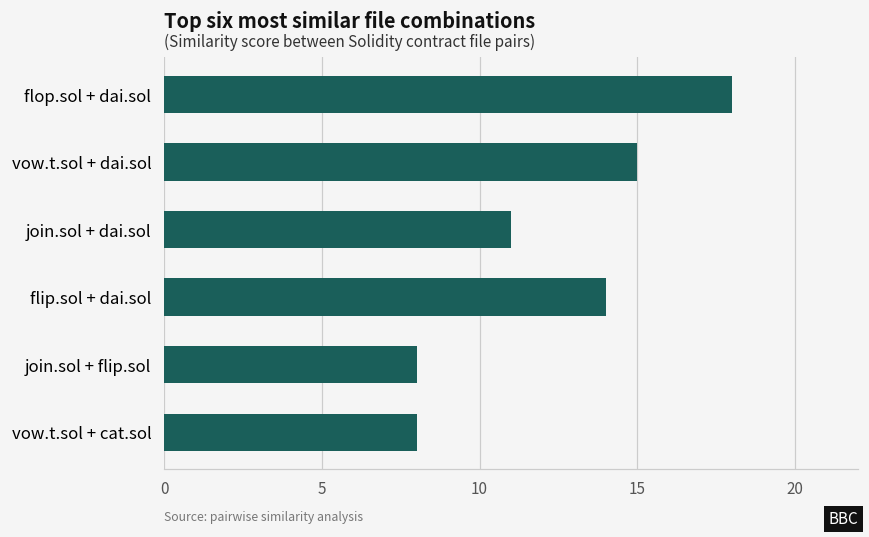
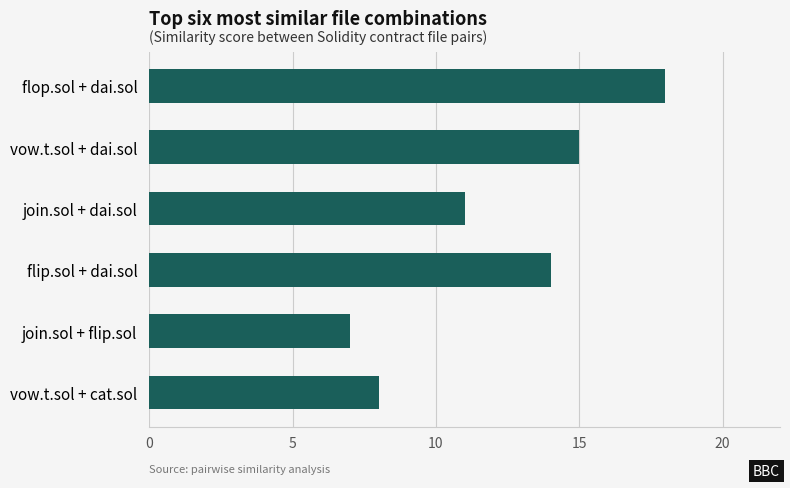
  {
    "flop.sol + dai.sol": 18,
    "vow.t.sol + dai.sol": 15,
    "join.sol + dai.sol": 11,
    "flip.sol + dai.sol": 14,
-   "join.sol + flip.sol": 8,
+   "join.sol + flip.sol": 7,
    "vow.t.sol + cat.sol": 8
  }
